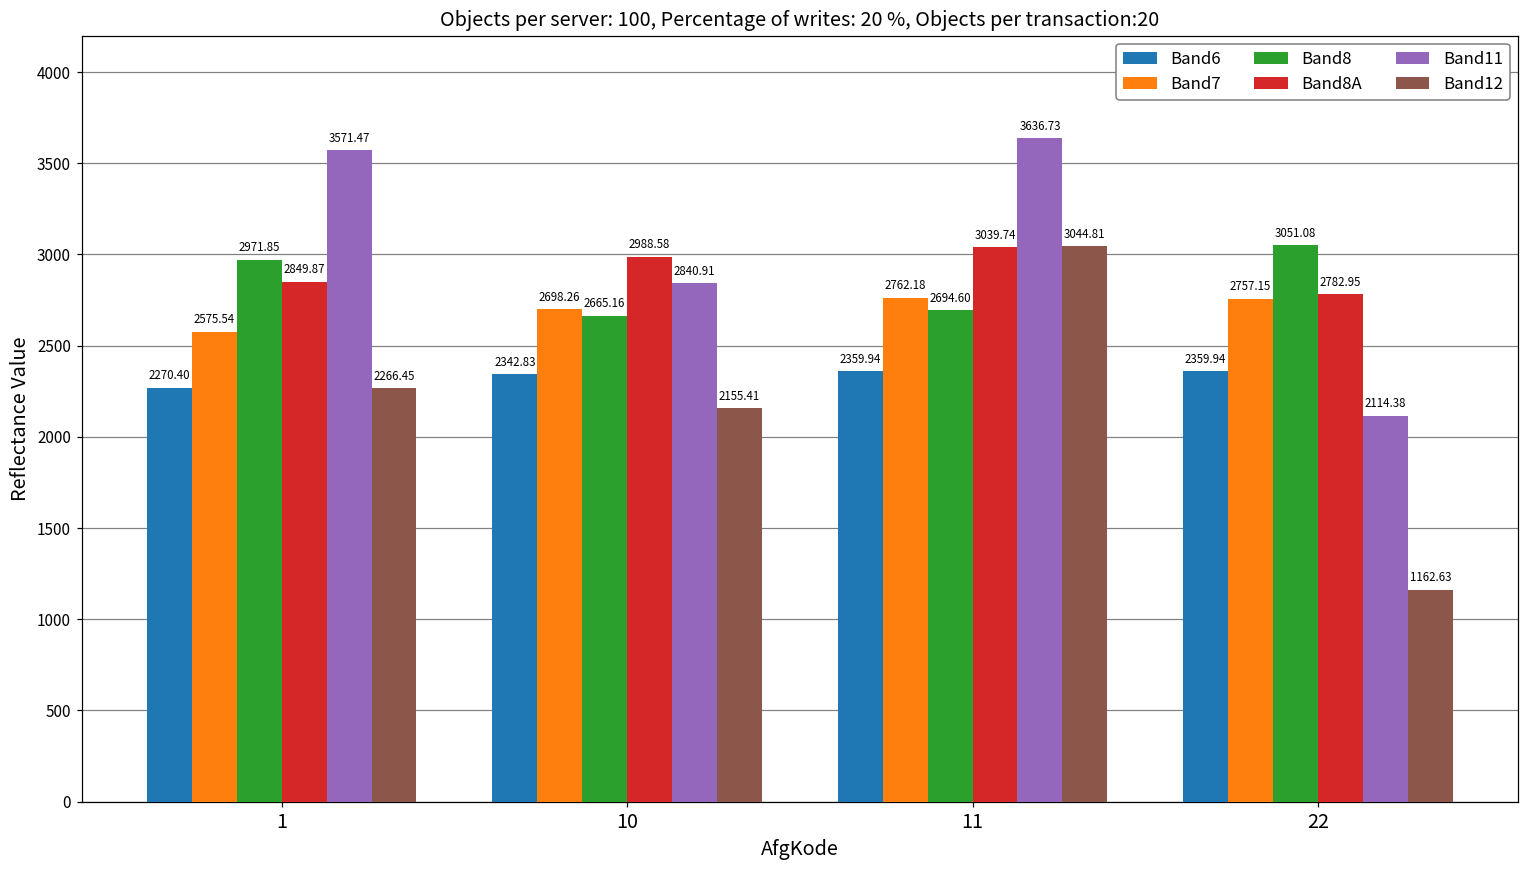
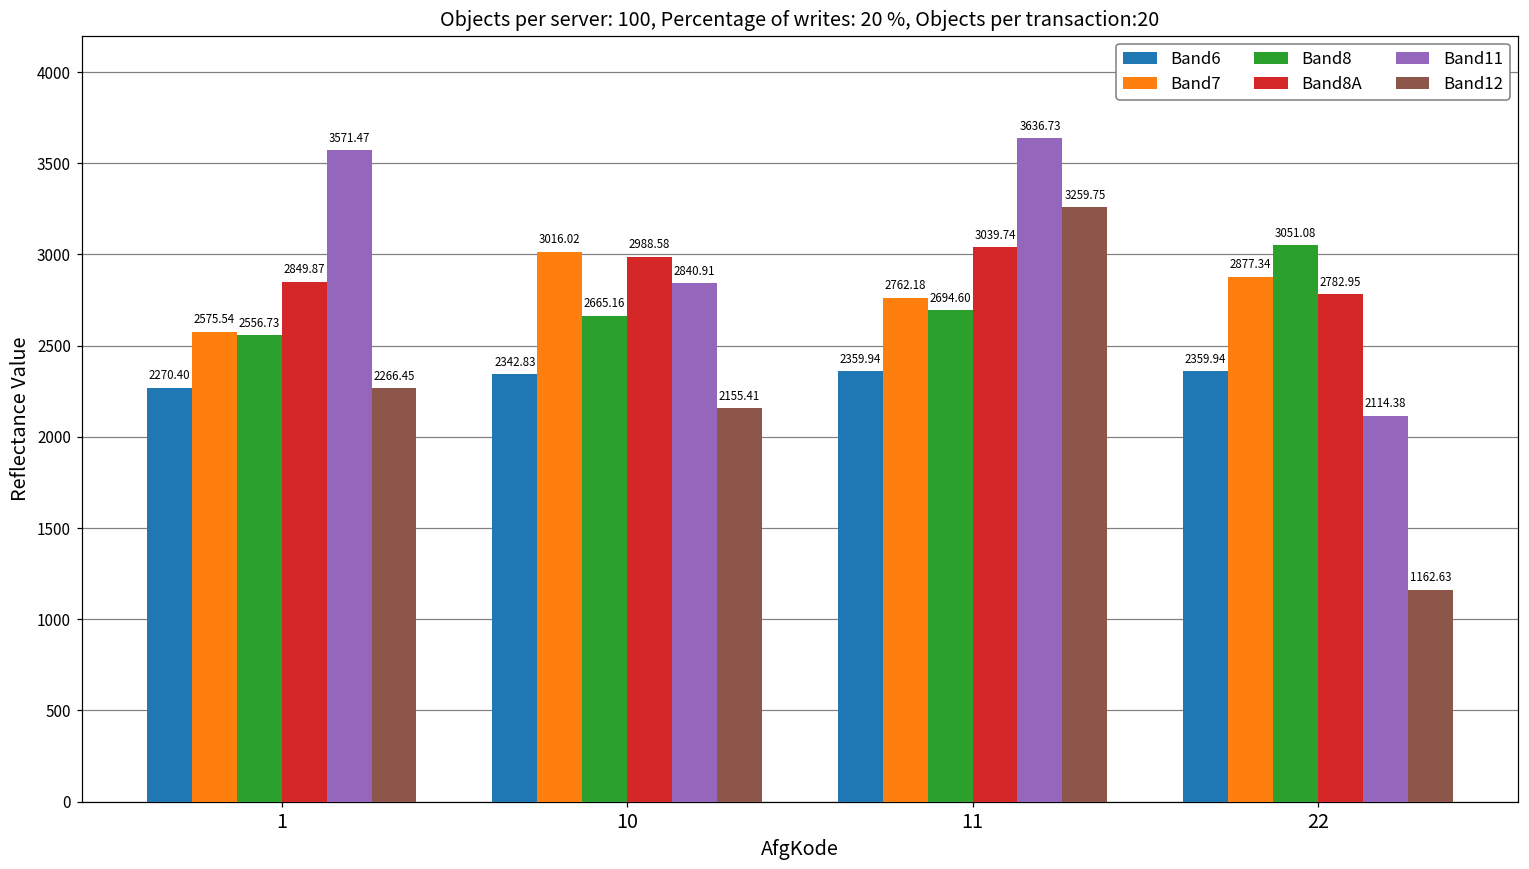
  {
    "Band6": {
      "1": 2270.40,
      "10": 2342.83,
      "11": 2359.94,
      "22": 2359.94
    },
    "Band7": {
      "1": 2575.54,
-     "10": 2698.26,
+     "10": 3016.02,
      "11": 2762.18,
-     "22": 2757.15
+     "22": 2877.34
    },
    "Band8": {
-     "1": 2971.85,
+     "1": 2556.73,
      "10": 2665.16,
      "11": 2694.60,
      "22": 3051.08
    },
    "Band8A": {
      "1": 2849.87,
      "10": 2988.58,
      "11": 3039.74,
      "22": 2782.95
    },
    "Band11": {
      "1": 3571.47,
      "10": 2840.91,
      "11": 3636.73,
      "22": 2114.38
    },
    "Band12": {
      "1": 2266.45,
      "10": 2155.41,
-     "11": 3044.81,
+     "11": 3259.75,
      "22": 1162.63
    }
  }
